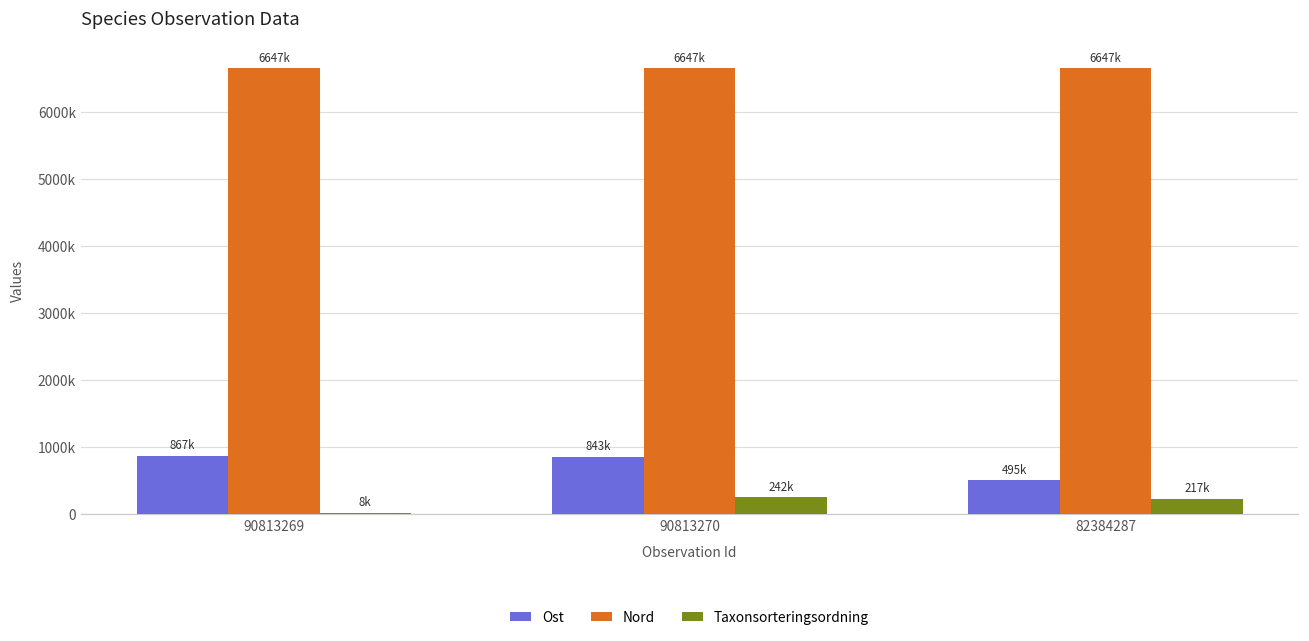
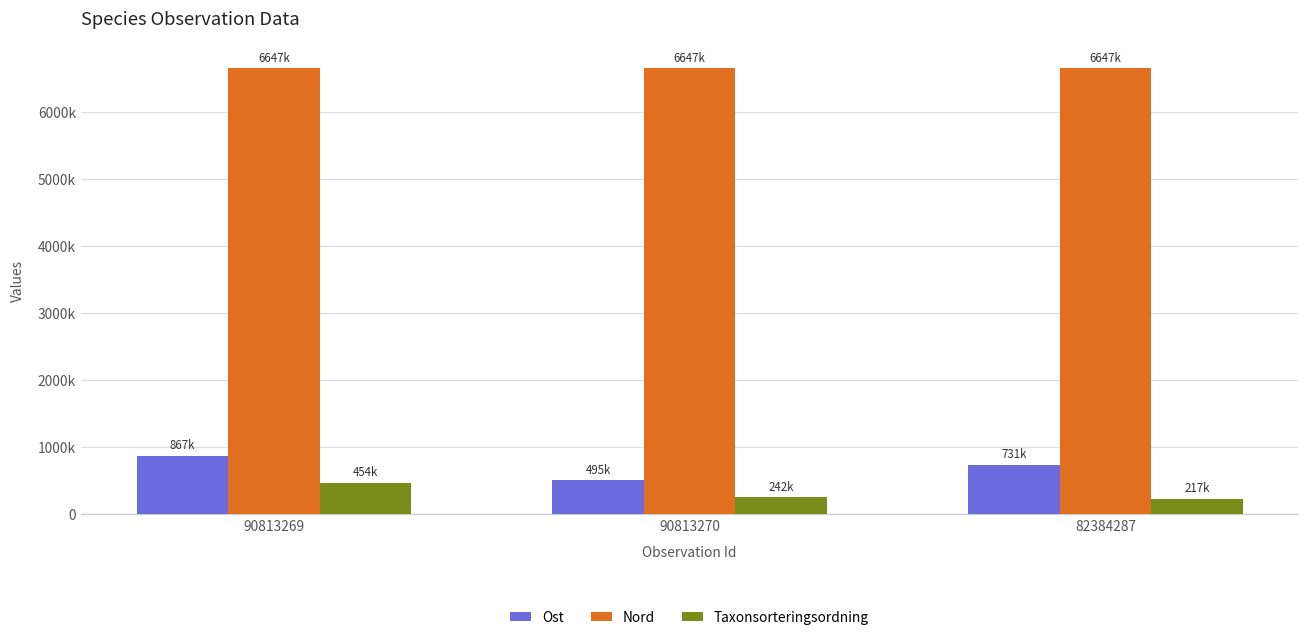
  {
    "Ost": {
      "90813269": "867k",
-     "90813270": "843k",
-     "82384287": "495k"
+     "90813270": "495k",
+     "82384287": "731k"
    },
    "Nord": {
      "90813269": "6647k",
      "90813270": "6647k",
      "82384287": "6647k"
    },
    "Taxonsorteringsordning": {
-     "90813269": "8k",
+     "90813269": "454k",
      "90813270": "242k",
      "82384287": "217k"
    }
  }
